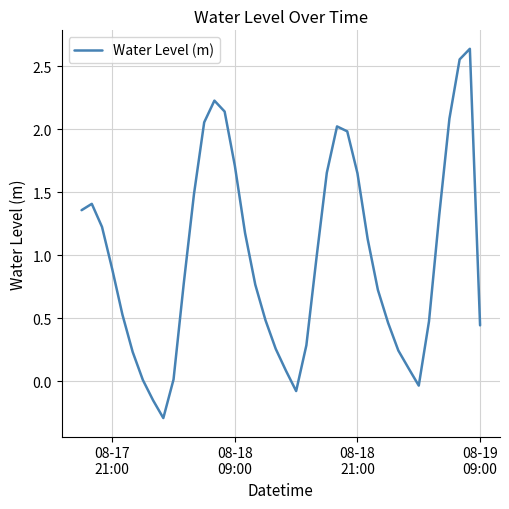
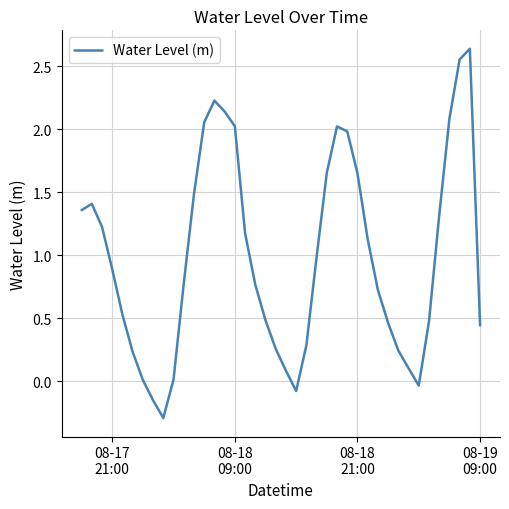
  {
    "08-17 21:00": 0.89,
-   "08-18 09:00": 1.71,
+   "08-18 09:00": 2.02,
    "08-18 21:00": 1.65,
    "08-19 09:00": 0.44
  }
